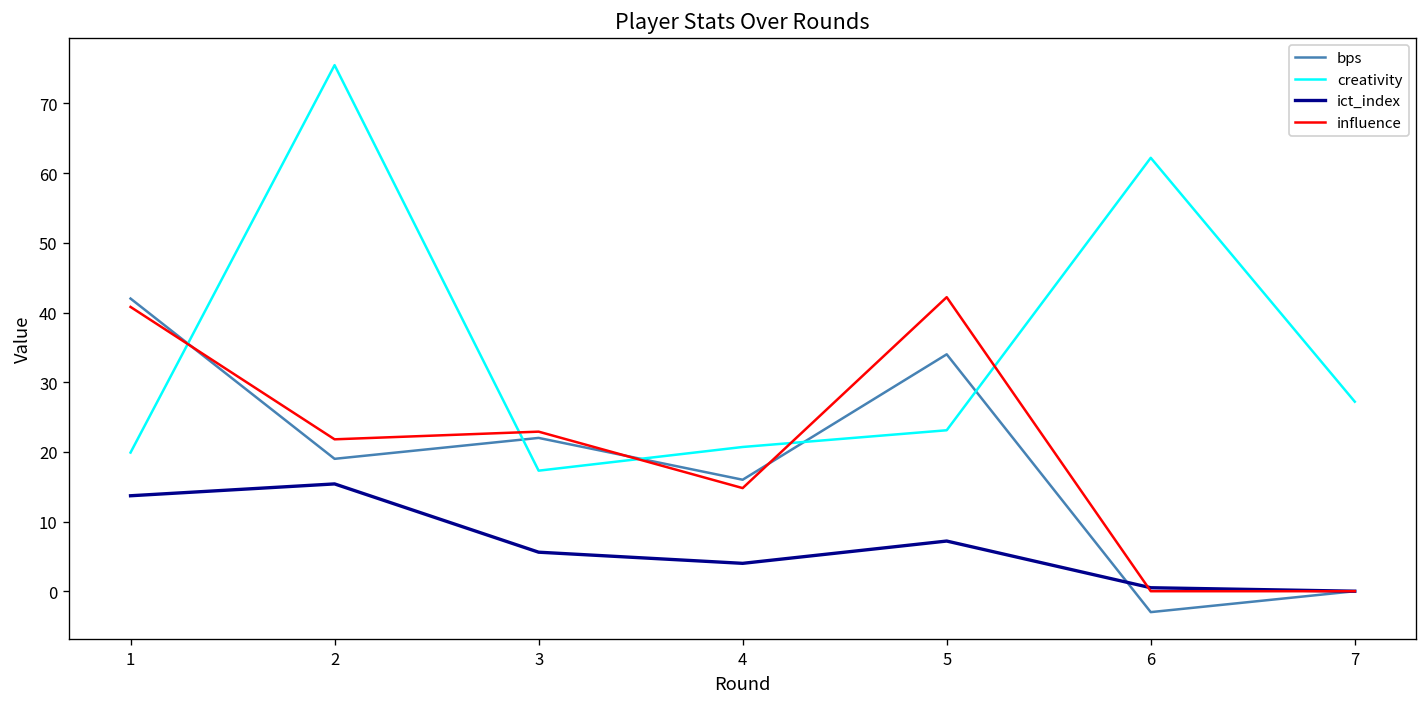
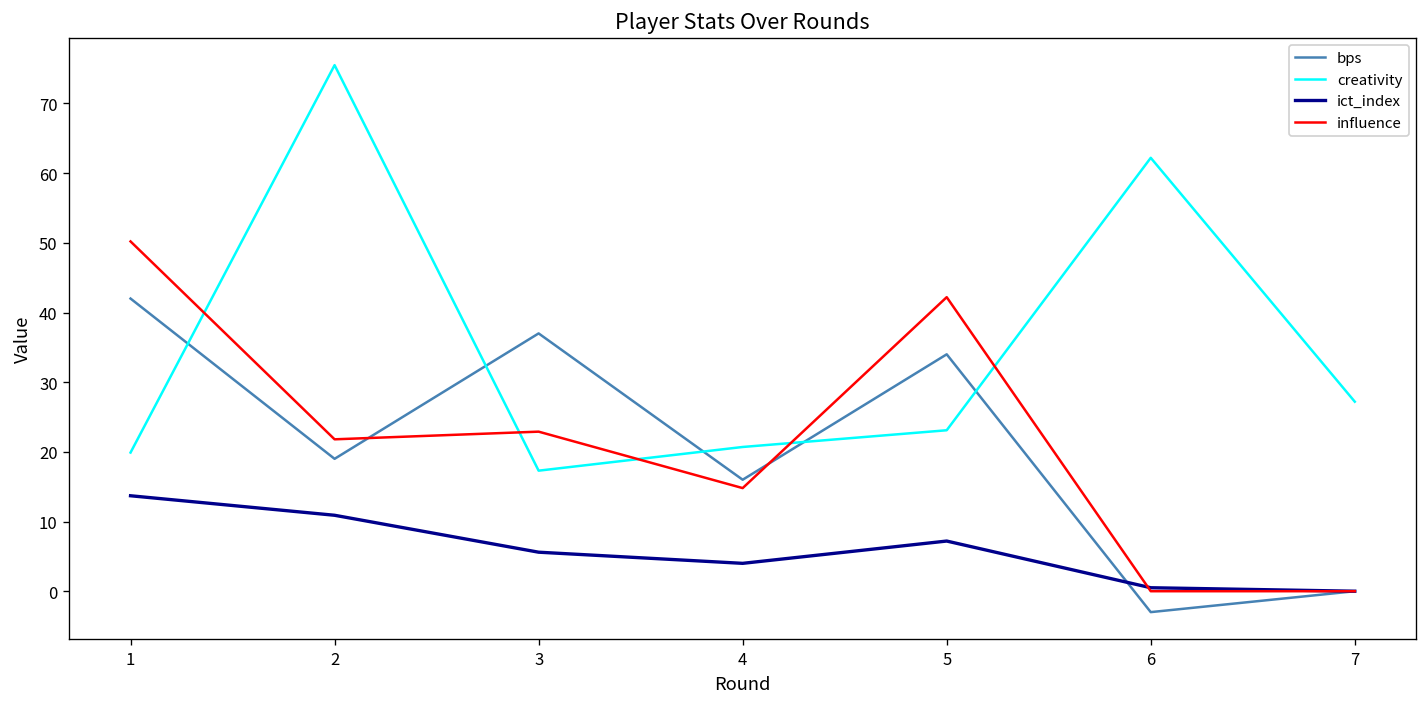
  {
    "bps": {
      "1": 42,
      "2": 19,
-     "3": 22,
+     "3": 37,
      "4": 16,
      "5": 34,
      "6": -3
    },
    "creativity": {
      "1": 20,
      "2": 76,
      "3": 17,
      "4": 21,
      "5": 23,
      "6": 62,
      "7": 27
    },
    "ict_index": {
      "1": 14,
-     "2": 15,
+     "2": 11,
      "3": 6,
      "4": 4,
      "5": 7,
      "6": 1
    },
    "influence": {
-     "1": 41,
+     "1": 50,
      "2": 22,
      "3": 23,
      "4": 15,
      "5": 42,
      "6": 0
    }
  }
